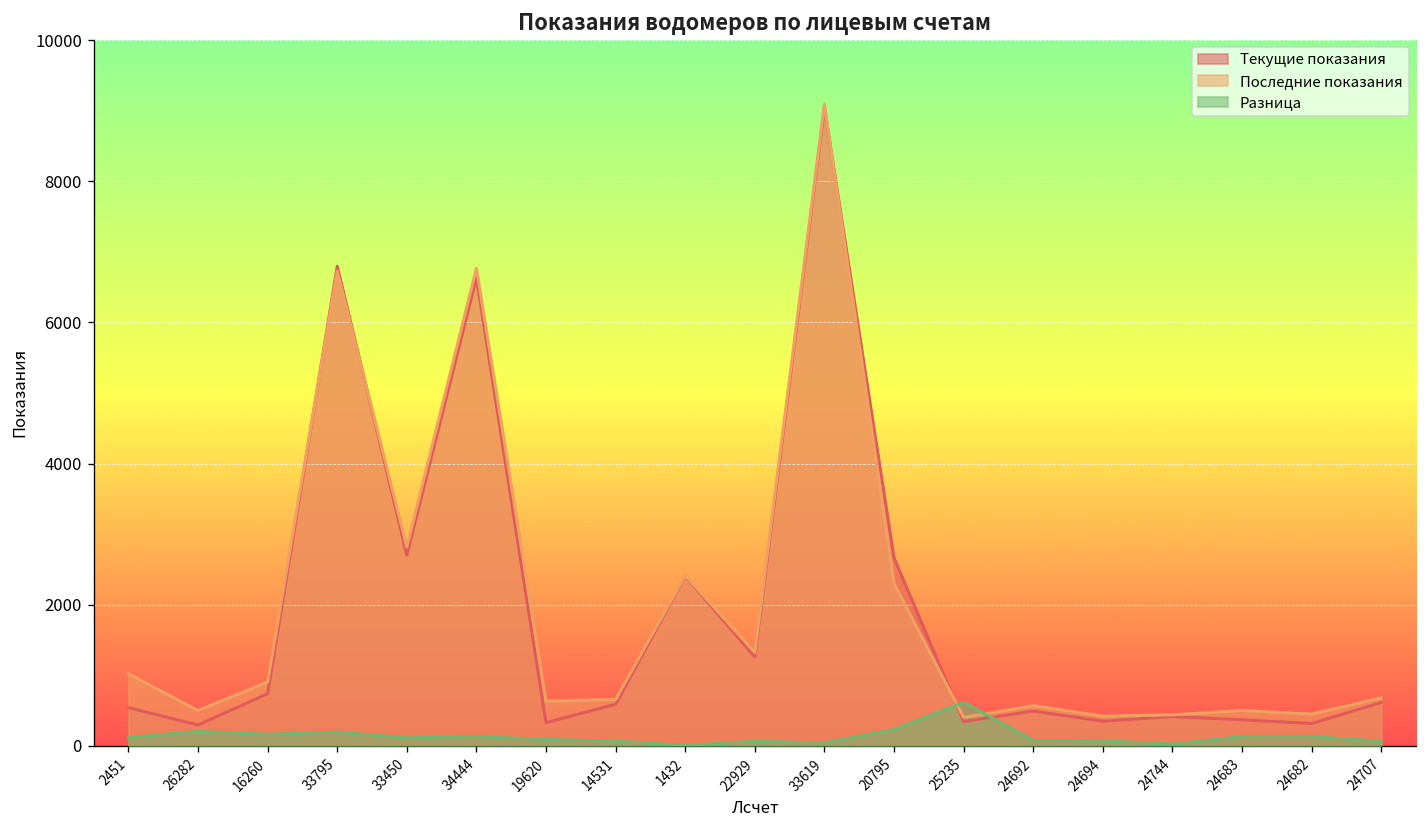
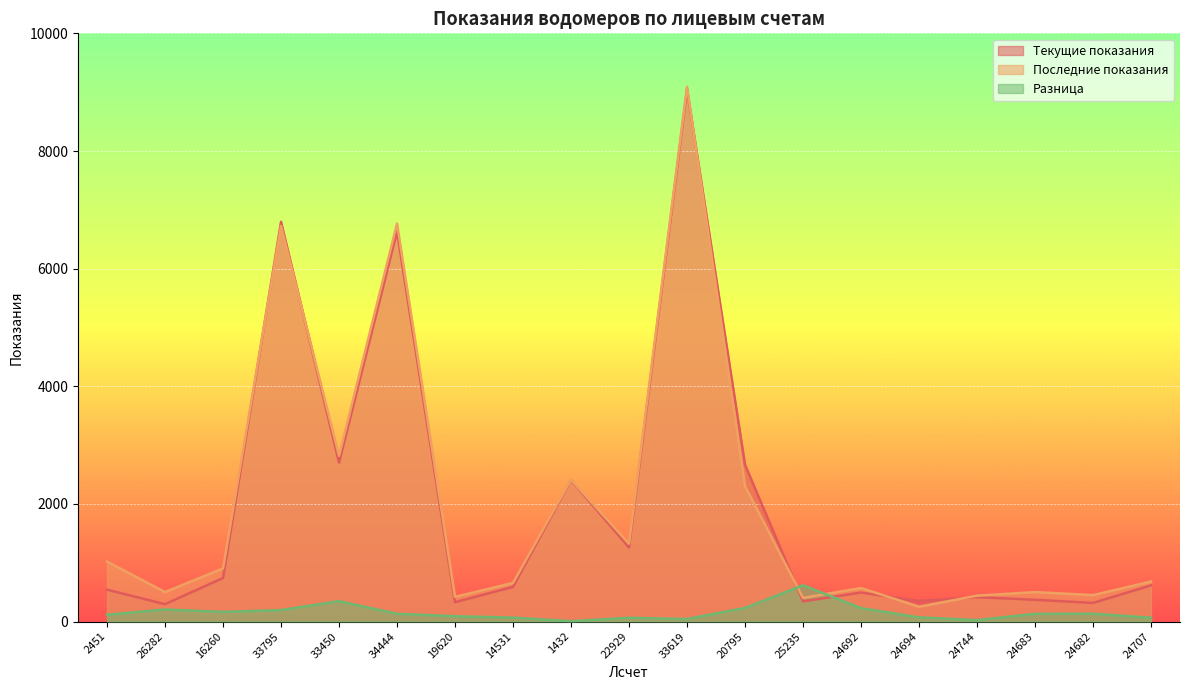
  {
    "Текущие показания": {
      "2451": 500,
      "26282": 300,
      "16260": 700,
      "33795": 6800,
      "33450": 2700,
      "34444": 6600,
      "19620": 300,
      "14531": 600,
      "22929": 1300,
      "20795": 2700,
      "25235": 300,
      "24692": 500,
      "24694": 400,
      "24683": 400,
      "24682": 300,
      "24707": 600
    },
    "Последние показания": {
      "2451": 1000,
      "26282": 500,
      "16260": 900,
      "33795": 6700,
      "33450": 2800,
      "34444": 6800,
-     "19620": 600,
+     "19620": 400,
      "14531": 700,
      "22929": 1300,
      "20795": 2300,
      "25235": 400,
      "24692": 600,
-     "24694": 400,
+     "24694": 300,
      "24683": 500,
      "24682": 500,
      "24707": 700
    },
    "Разница": {
      "2451": 100,
      "26282": 200,
      "16260": 200,
      "33795": 200,
-     "33450": 100,
+     "33450": 300,
      "34444": 100,
      "19620": 100,
      "14531": 100,
      "1432": 0,
      "22929": 100,
      "33619": 0,
      "20795": 200,
      "25235": 600,
-     "24692": 100,
+     "24692": 200,
      "24694": 100,
      "24744": 0,
      "24683": 100,
      "24682": 100,
      "24707": 100
    }
  }
